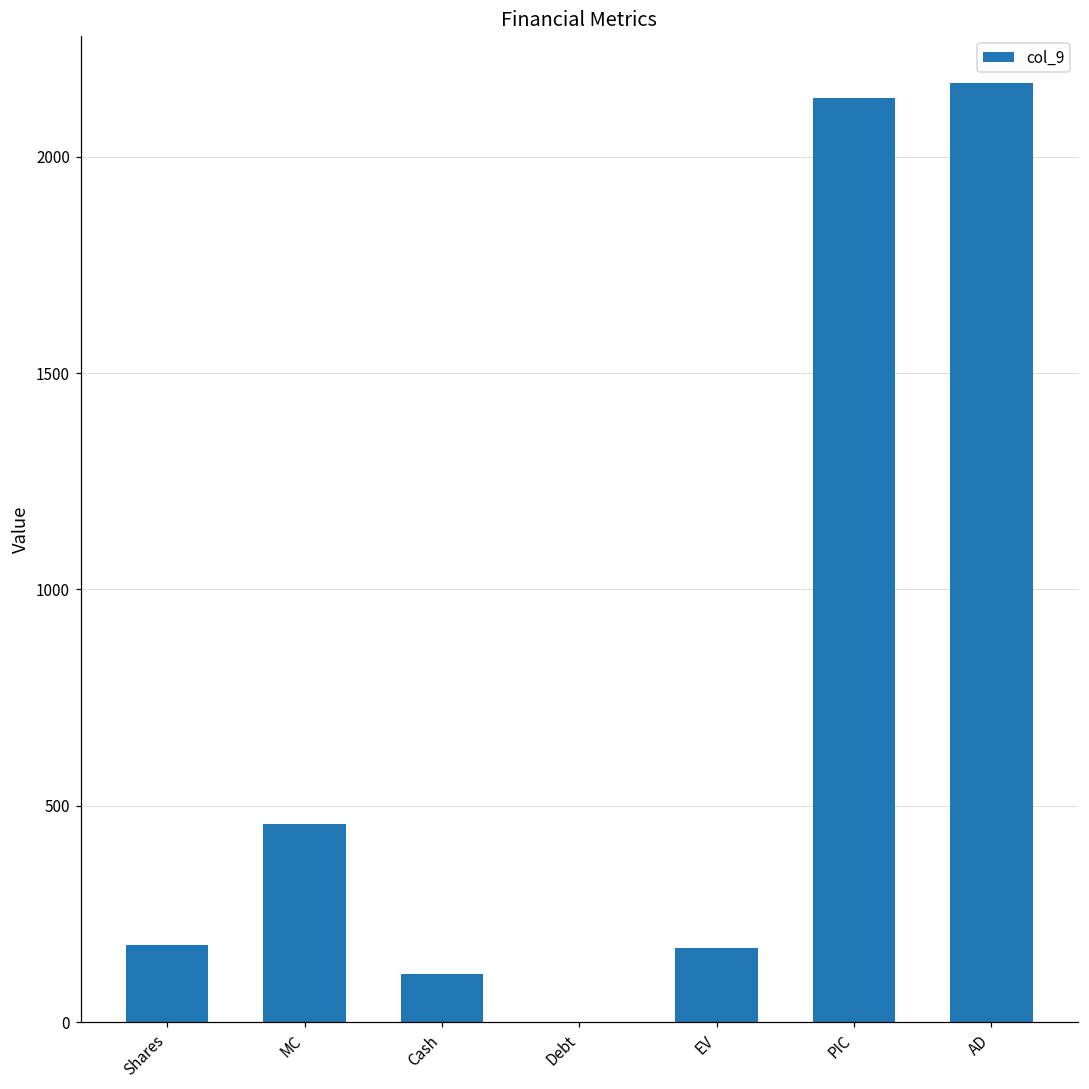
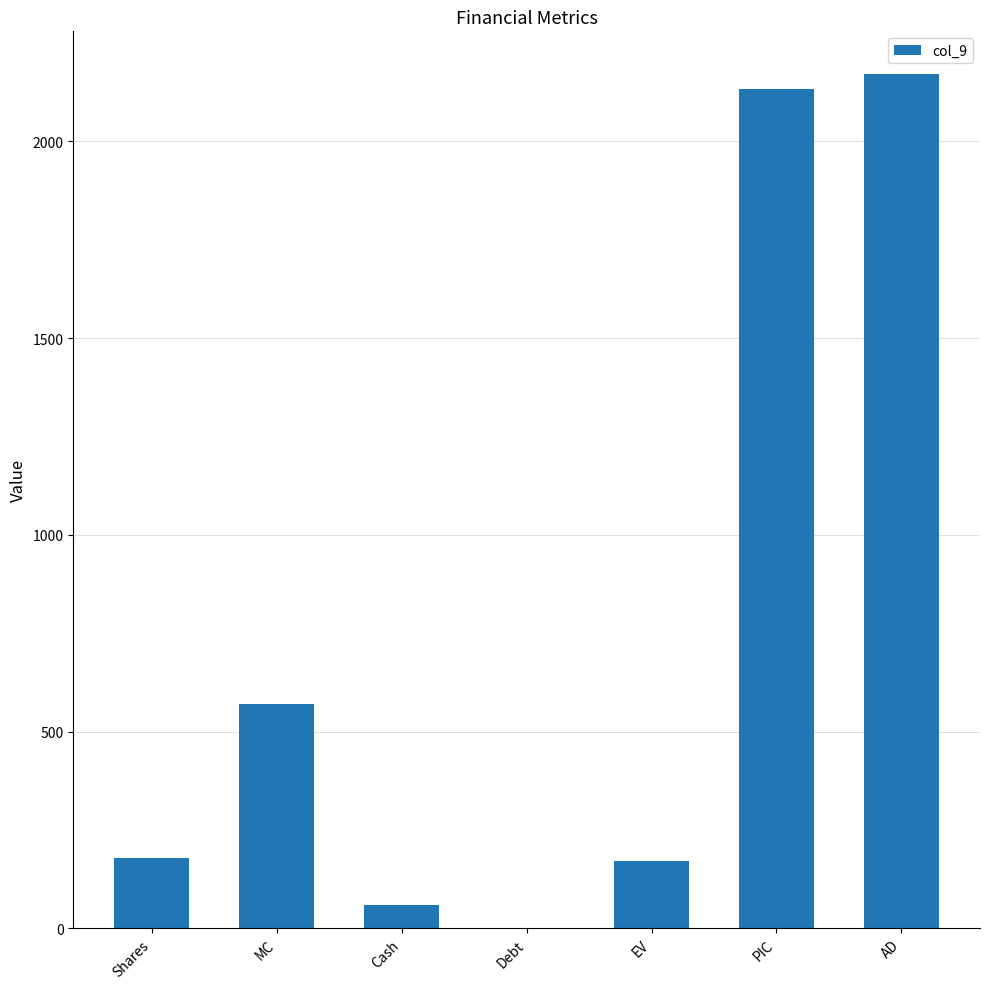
  {
    "Shares": 180,
-   "MC": 460,
-   "Cash": 110,
+   "MC": 570,
+   "Cash": 60,
    "Debt": 0,
    "EV": 170,
    "PIC": 2130,
    "AD": 2170
  }
